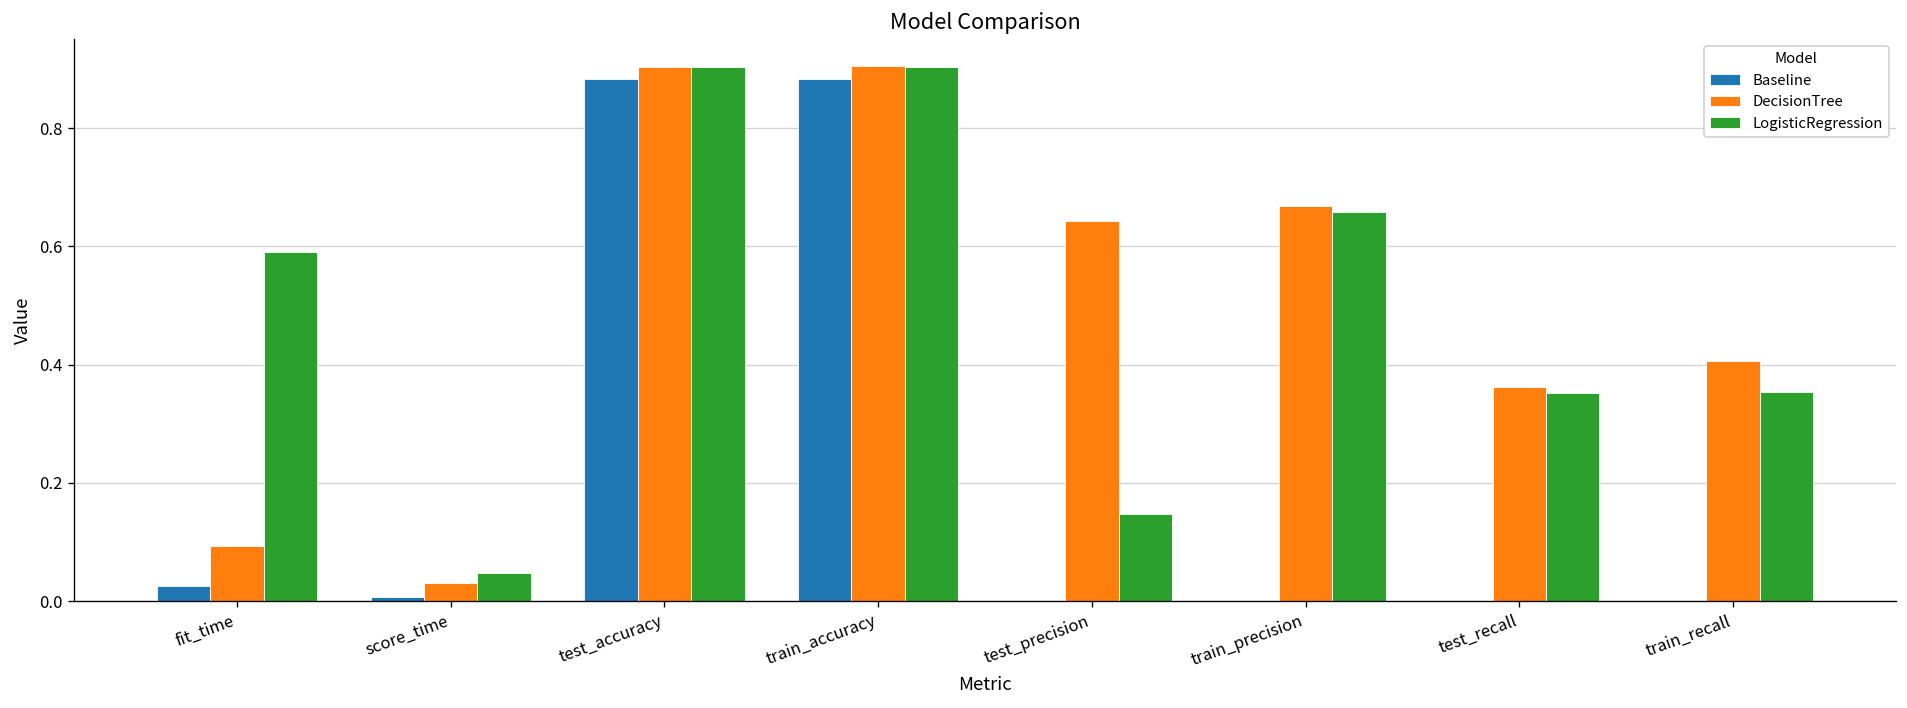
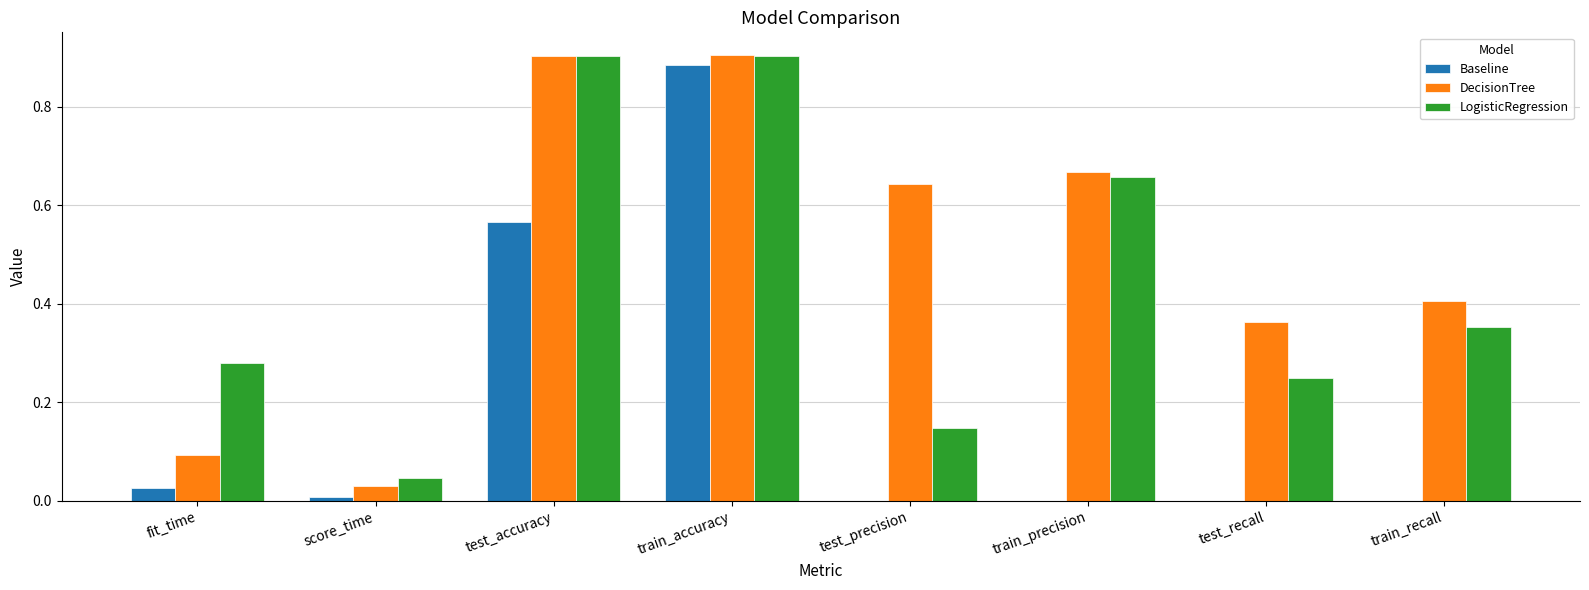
  {
    "Baseline": {
      "fit_time": 0.03,
      "score_time": 0.01,
-     "test_accuracy": 0.88,
+     "test_accuracy": 0.57,
      "train_accuracy": 0.88,
      "test_precision": 0.00,
      "train_precision": 0.00,
      "test_recall": 0.00,
      "train_recall": 0.00
    },
    "DecisionTree": {
      "fit_time": 0.09,
      "score_time": 0.03,
      "test_accuracy": 0.90,
      "train_accuracy": 0.91,
      "test_precision": 0.64,
      "train_precision": 0.67,
      "test_recall": 0.36,
      "train_recall": 0.41
    },
    "LogisticRegression": {
-     "fit_time": 0.59,
+     "fit_time": 0.28,
      "score_time": 0.05,
      "test_accuracy": 0.90,
      "train_accuracy": 0.90,
      "test_precision": 0.15,
      "train_precision": 0.66,
-     "test_recall": 0.35,
+     "test_recall": 0.25,
      "train_recall": 0.35
    }
  }
